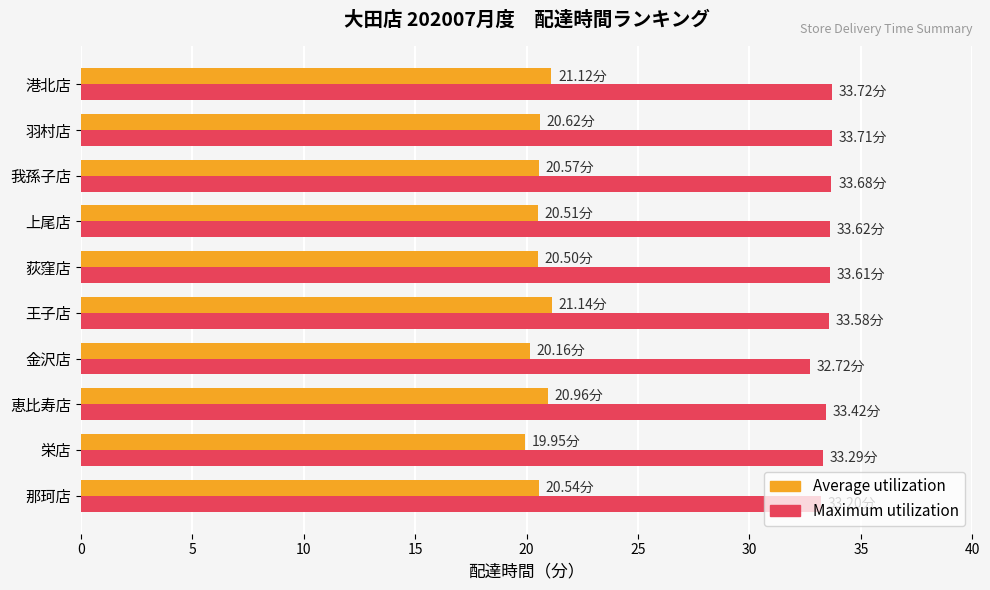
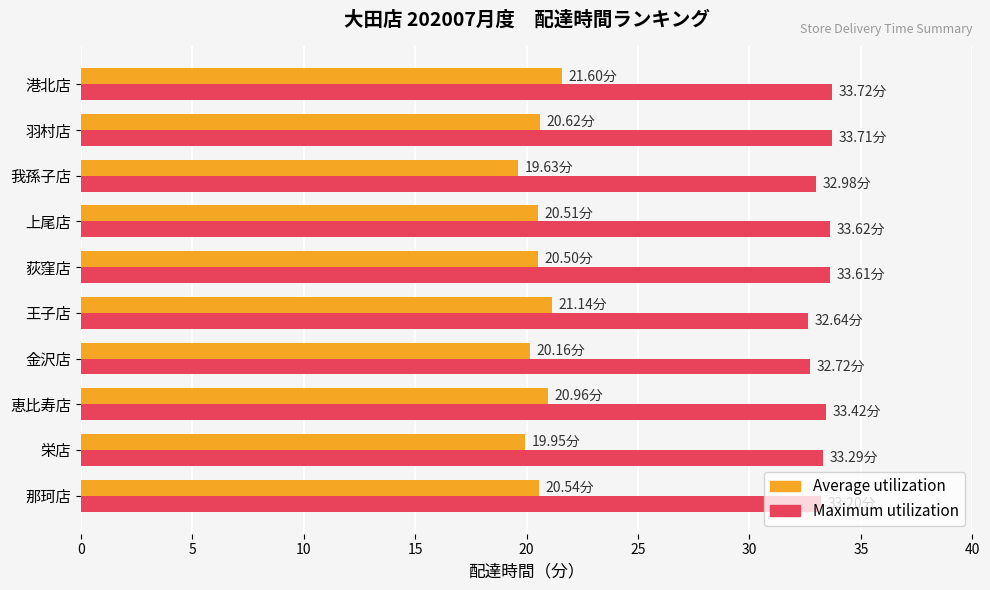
  {
    "Average utilization": {
-     "港北店": "21.12分",
+     "港北店": "21.60分",
      "羽村店": "20.62分",
-     "我孫子店": "20.57分",
+     "我孫子店": "19.63分",
      "上尾店": "20.51分",
      "荻窪店": "20.50分",
      "王子店": "21.14分",
      "金沢店": "20.16分",
      "恵比寿店": "20.96分",
      "栄店": "19.95分",
      "那珂店": "20.54分"
    },
    "Maximum utilization": {
      "港北店": "33.72分",
      "羽村店": "33.71分",
-     "我孫子店": "33.68分",
+     "我孫子店": "32.98分",
      "上尾店": "33.62分",
      "荻窪店": "33.61分",
-     "王子店": "33.58分",
+     "王子店": "32.64分",
      "金沢店": "32.72分",
      "恵比寿店": "33.42分",
      "栄店": "33.29分"
    }
  }
